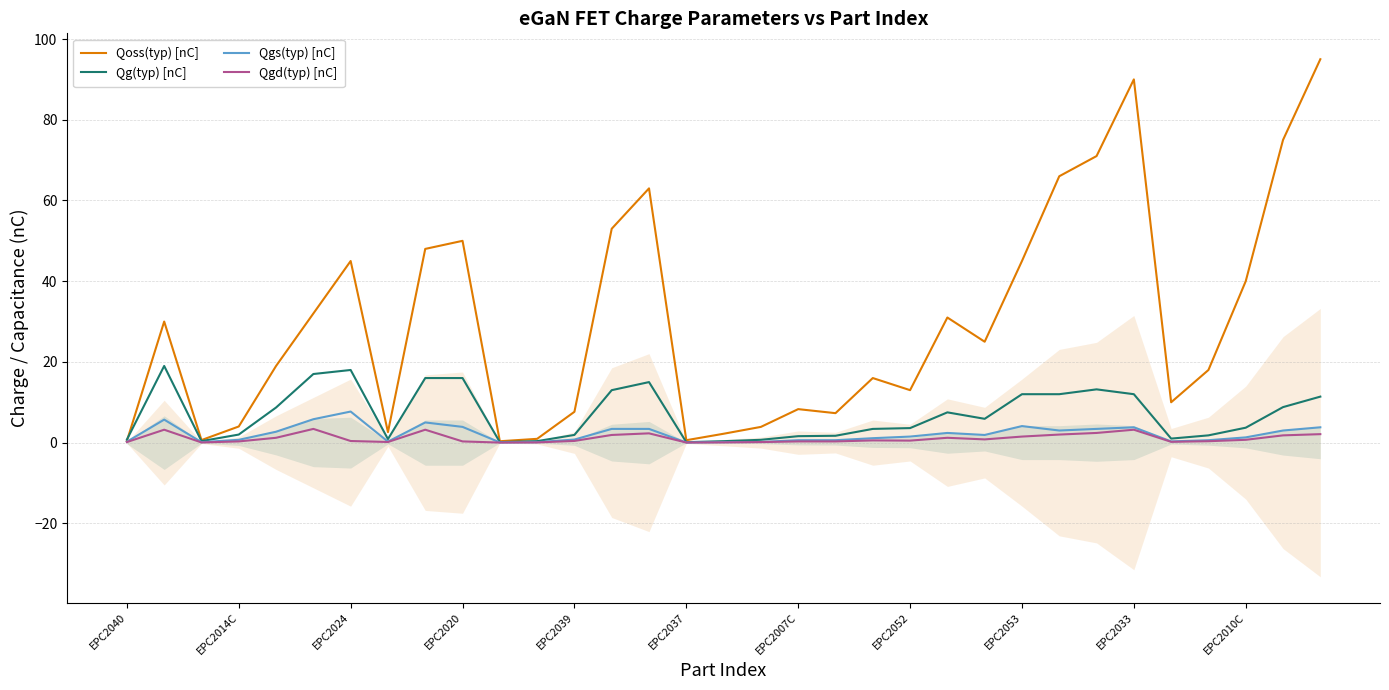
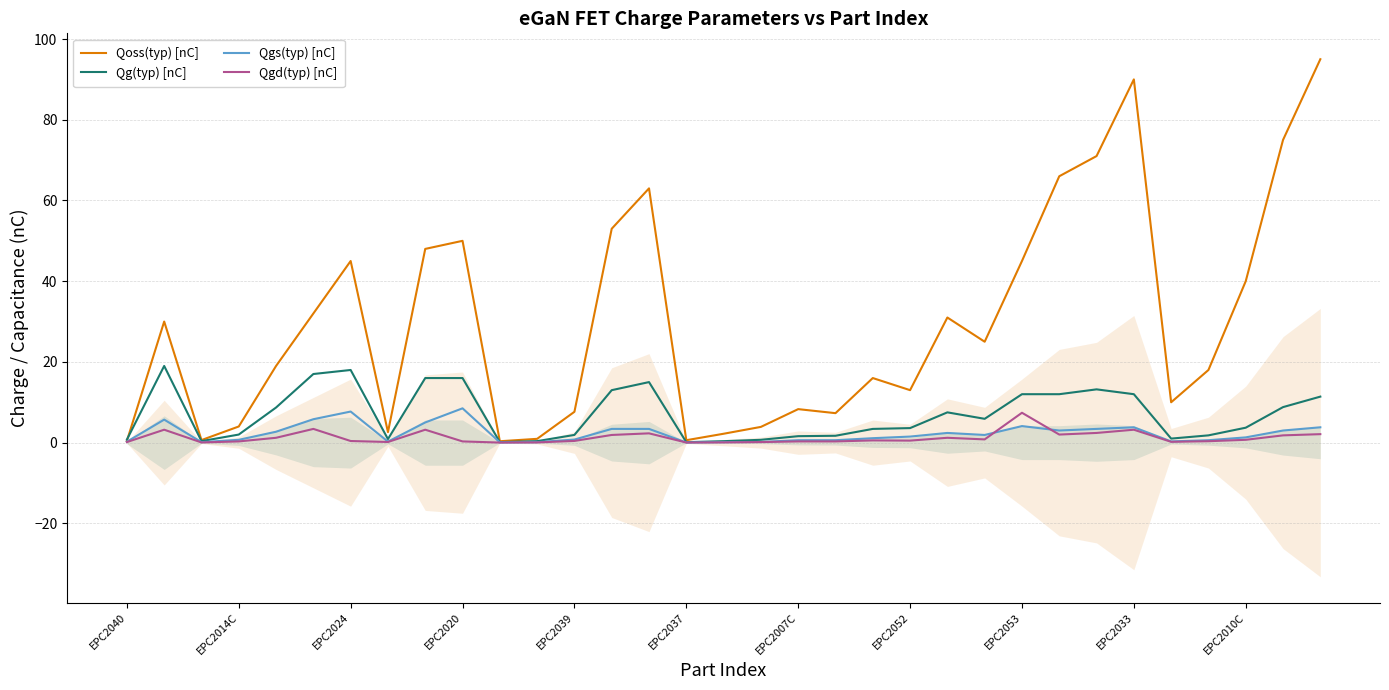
  {
    "Qgs(typ) [nC]": {
      "EPC2024": 8,
-     "EPC2020": 4
+     "EPC2020": 9
    },
    "Qgd(typ) [nC]": {
      "EPC2024": 0,
      "EPC2020": 0,
      "EPC2052": 1,
-     "EPC2053": 2
+     "EPC2053": 7
    }
  }
